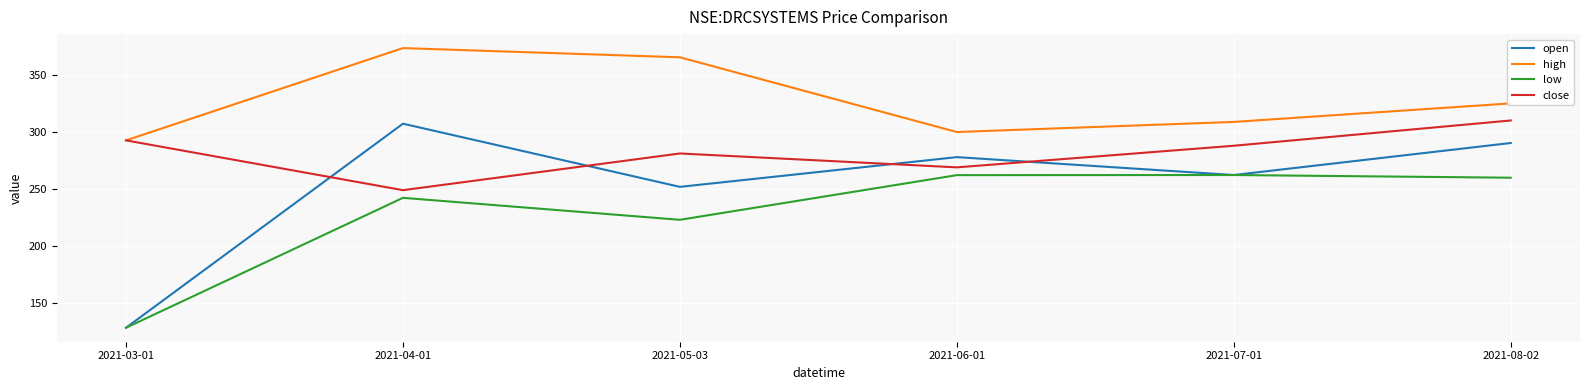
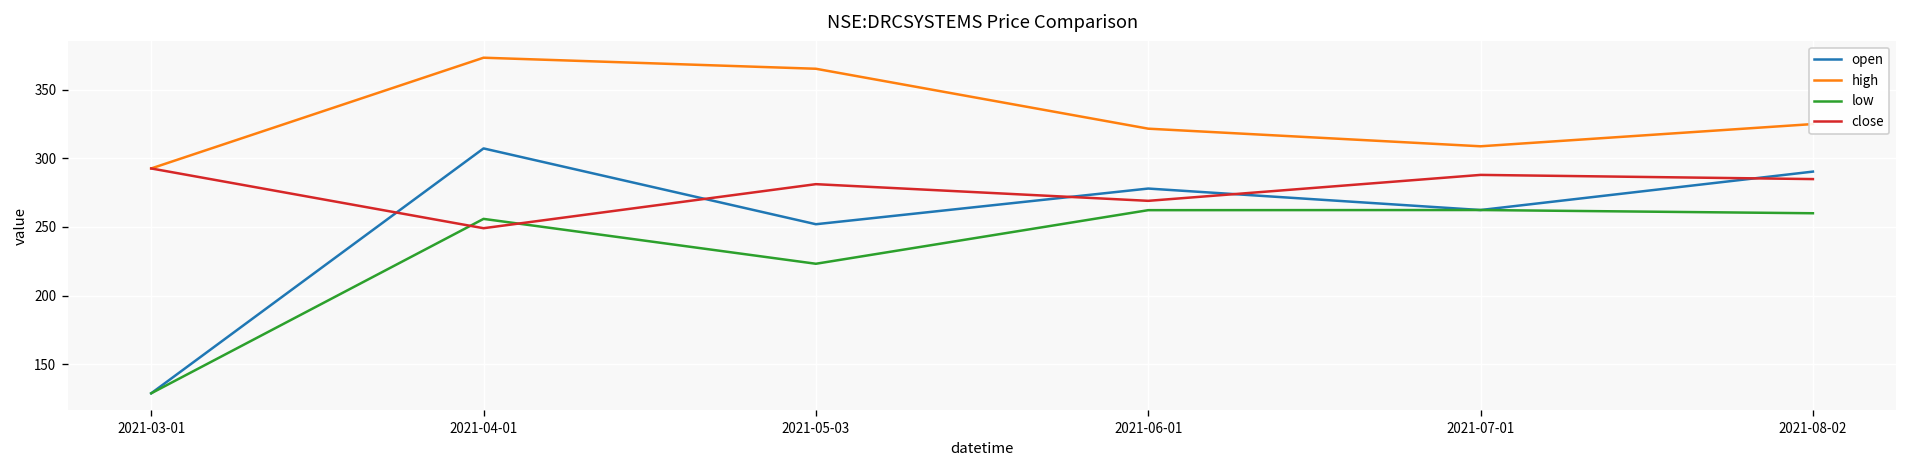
  {
    "open": {
      "2021-04-01": 307,
      "2021-05-03": 252,
      "2021-06-01": 278,
      "2021-08-02": 290
    },
    "high": {
      "2021-04-01": 373,
      "2021-05-03": 365,
-     "2021-06-01": 300,
+     "2021-06-01": 322,
      "2021-07-01": 309
    },
    "low": {
-     "2021-04-01": 242,
+     "2021-04-01": 256,
      "2021-05-03": 223,
      "2021-06-01": 262,
      "2021-08-02": 260
    },
    "close": {
      "2021-04-01": 249,
      "2021-05-03": 281,
      "2021-06-01": 269,
      "2021-07-01": 288,
-     "2021-08-02": 310
+     "2021-08-02": 285
    }
  }
